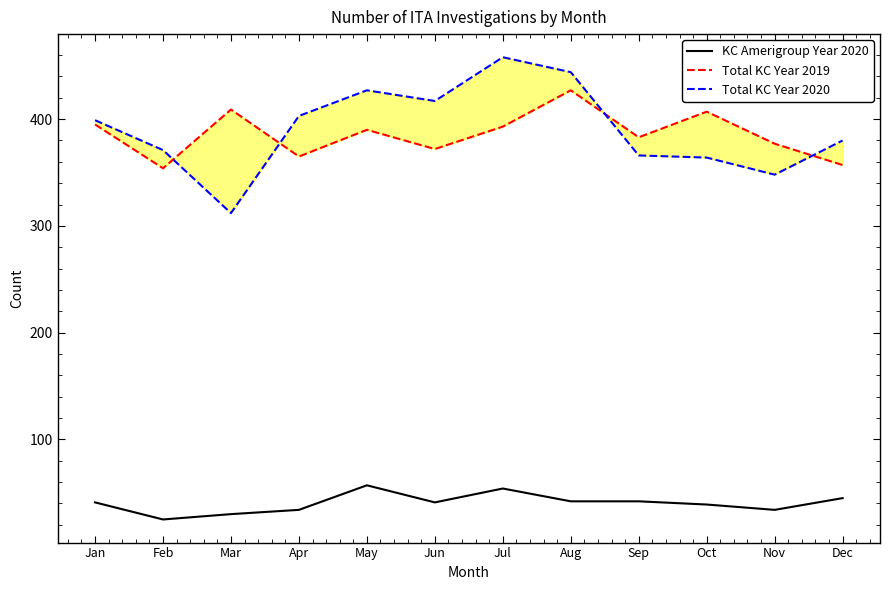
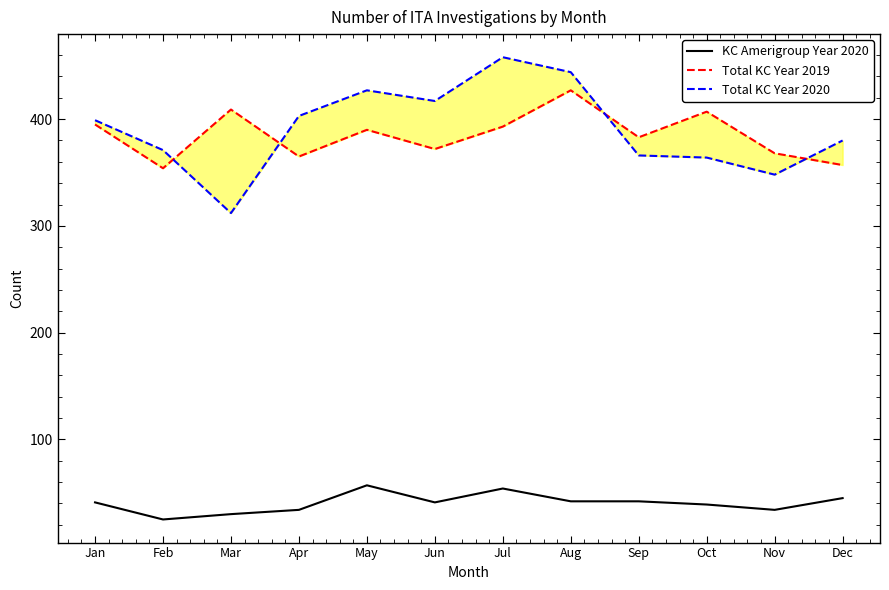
  {
    "KC Amerigroup Year 2020": {
      "Jan": 41,
      "Feb": 25,
      "Mar": 30,
      "Apr": 34,
      "May": 57,
      "Jun": 41,
      "Jul": 54,
      "Aug": 42,
      "Sep": 42,
      "Oct": 39,
      "Nov": 34,
      "Dec": 45
    },
    "Total KC Year 2019": {
      "Jan": 395,
      "Feb": 354,
      "Apr": 365,
      "May": 390,
      "Jun": 372,
      "Jul": 393,
      "Aug": 427,
-     "Nov": 377,
+     "Nov": 368,
      "Dec": 357
    },
    "Total KC Year 2020": {
      "Mar": 312,
      "Sep": 366,
      "Oct": 364,
      "Nov": 348
    }
  }
